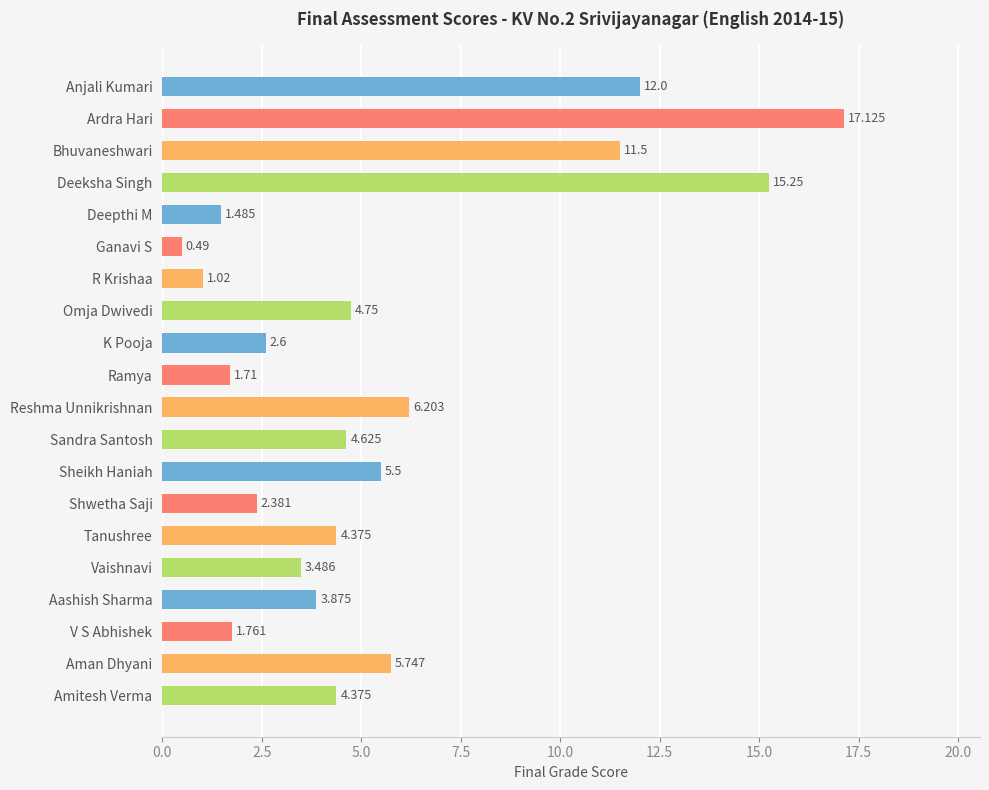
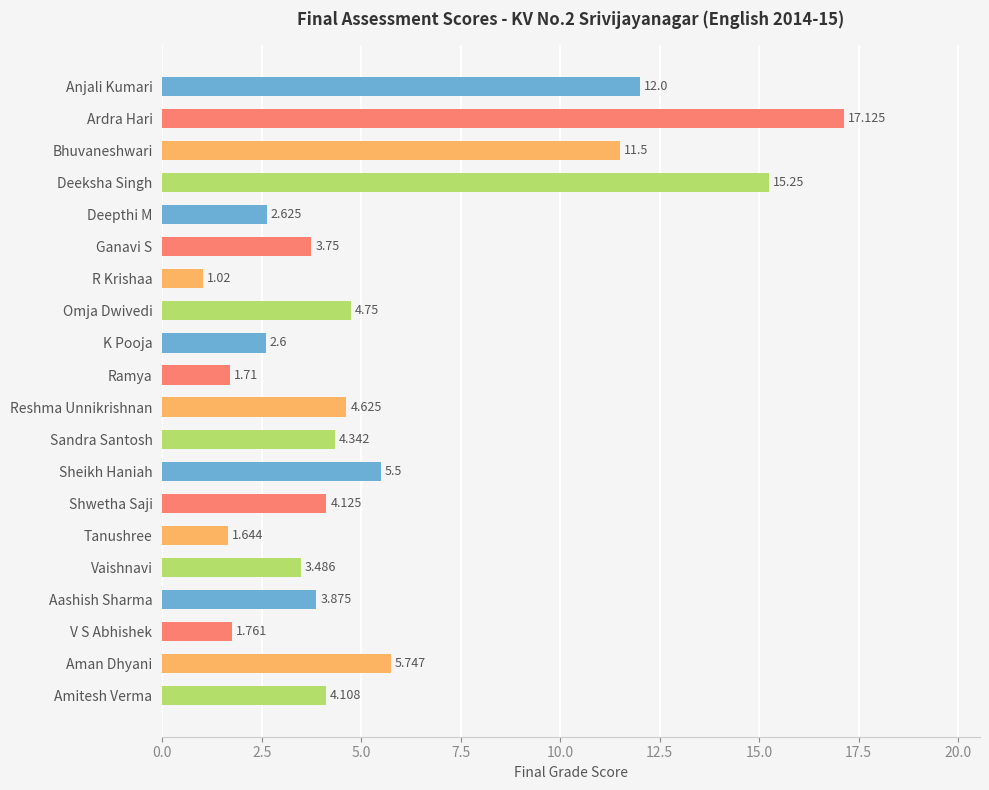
  {
    "Anjali Kumari": 12.0,
    "Ardra Hari": 17.125,
    "Bhuvaneshwari": 11.5,
    "Deeksha Singh": 15.25,
-   "Deepthi M": 1.485,
-   "Ganavi S": 0.49,
+   "Deepthi M": 2.625,
+   "Ganavi S": 3.75,
    "R Krishaa": 1.02,
    "Omja Dwivedi": 4.75,
    "K Pooja": 2.6,
    "Ramya": 1.71,
-   "Reshma Unnikrishnan": 6.203,
-   "Sandra Santosh": 4.625,
+   "Reshma Unnikrishnan": 4.625,
+   "Sandra Santosh": 4.342,
    "Sheikh Haniah": 5.5,
-   "Shwetha Saji": 2.381,
-   "Tanushree": 4.375,
+   "Shwetha Saji": 4.125,
+   "Tanushree": 1.644,
    "Vaishnavi": 3.486,
    "Aashish Sharma": 3.875,
    "V S Abhishek": 1.761,
    "Aman Dhyani": 5.747,
-   "Amitesh Verma": 4.375
+   "Amitesh Verma": 4.108
  }
